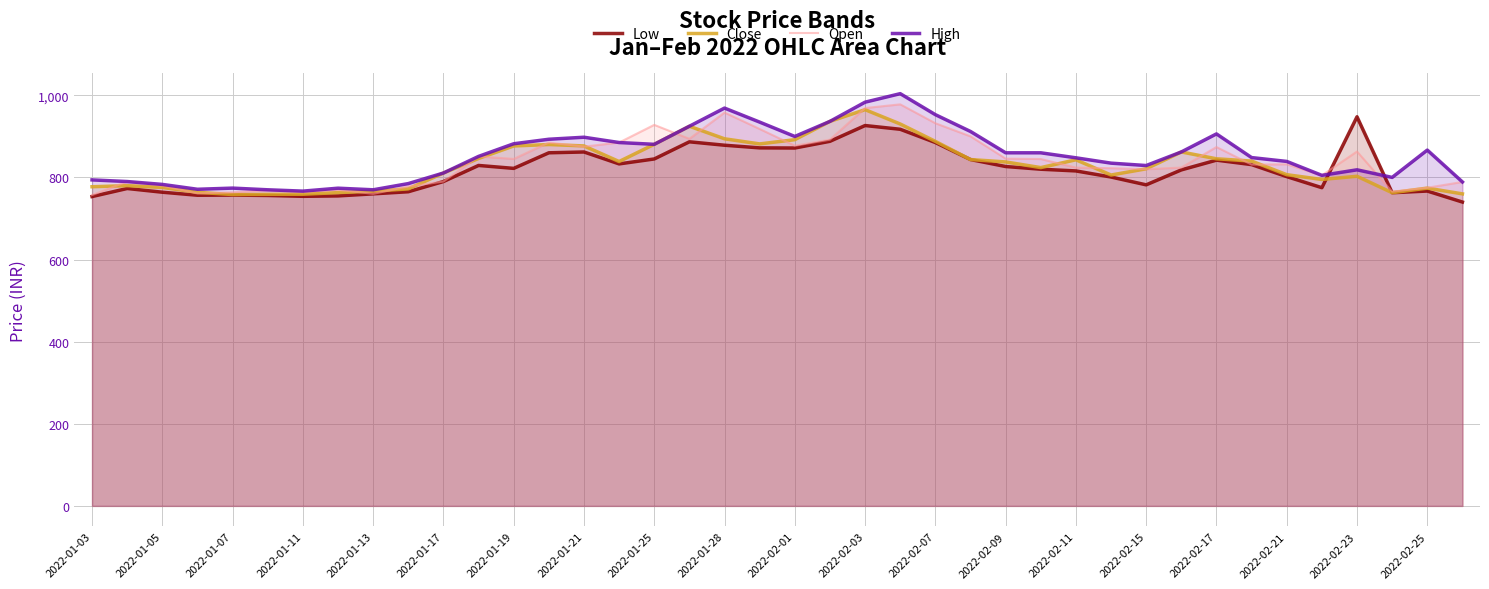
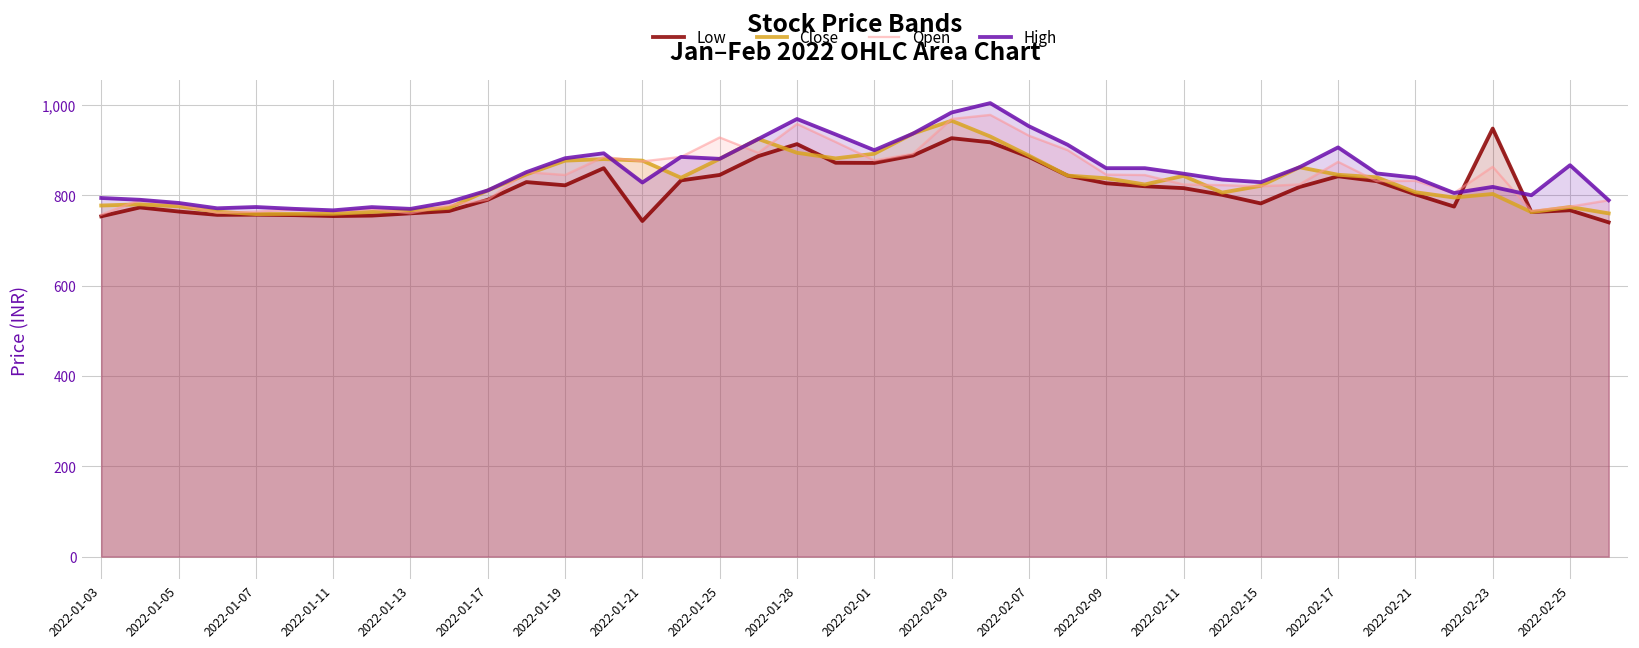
  {
    "Low": {
      "2022-01-05": 760,
      "2022-01-19": 820,
-     "2022-01-21": 860,
+     "2022-01-21": 740,
      "2022-01-25": 850,
-     "2022-01-28": 880,
+     "2022-01-28": 910,
      "2022-02-03": 930,
      "2022-02-09": 830,
      "2022-02-11": 820,
      "2022-02-15": 780,
      "2022-02-23": 950,
      "2022-02-25": 770
    },
    "Close": {
      "2022-01-03": 780,
      "2022-01-28": 890,
      "2022-02-01": 890,
      "2022-02-09": 840,
      "2022-02-23": 800
    },
    "Open": {
      "2022-01-19": 850,
      "2022-01-25": 930,
      "2022-01-28": 960,
      "2022-02-07": 930,
      "2022-02-09": 850,
      "2022-02-11": 820,
      "2022-02-17": 870,
      "2022-02-21": 830,
      "2022-02-23": 860
    },
    "High": {
      "2022-01-03": 790,
      "2022-01-07": 770,
-     "2022-01-21": 900,
+     "2022-01-21": 830,
      "2022-01-28": 970,
      "2022-02-01": 900,
      "2022-02-03": 980,
      "2022-02-07": 950,
      "2022-02-09": 860,
      "2022-02-15": 830,
      "2022-02-17": 910,
      "2022-02-21": 840,
      "2022-02-23": 820,
      "2022-02-25": 870
    }
  }
